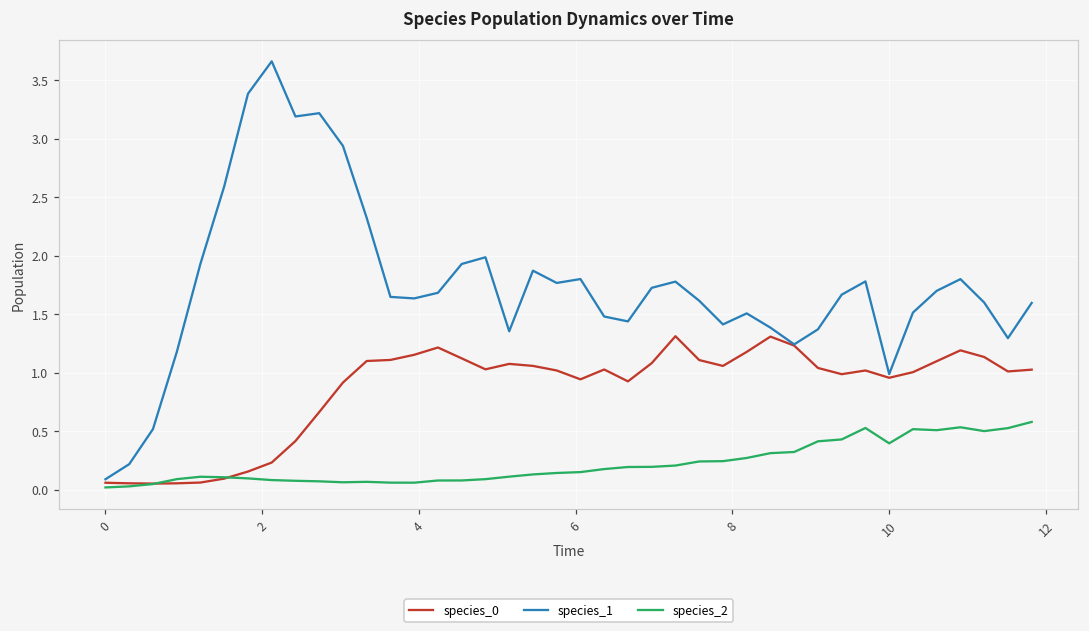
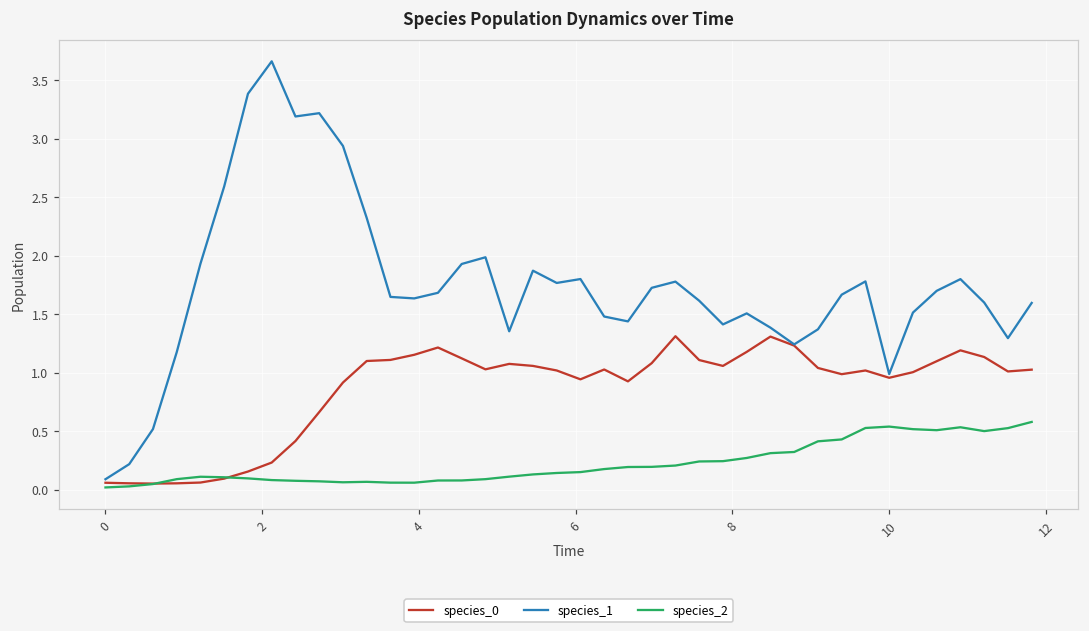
  {
    "species_0": {
      "0": 0.06,
      "10": 0.96
    },
    "species_1": {
      "0": 0.09,
      "10": 0.99
    },
    "species_2": {
      "0": 0.02,
-     "10": 0.40
+     "10": 0.54
    }
  }
